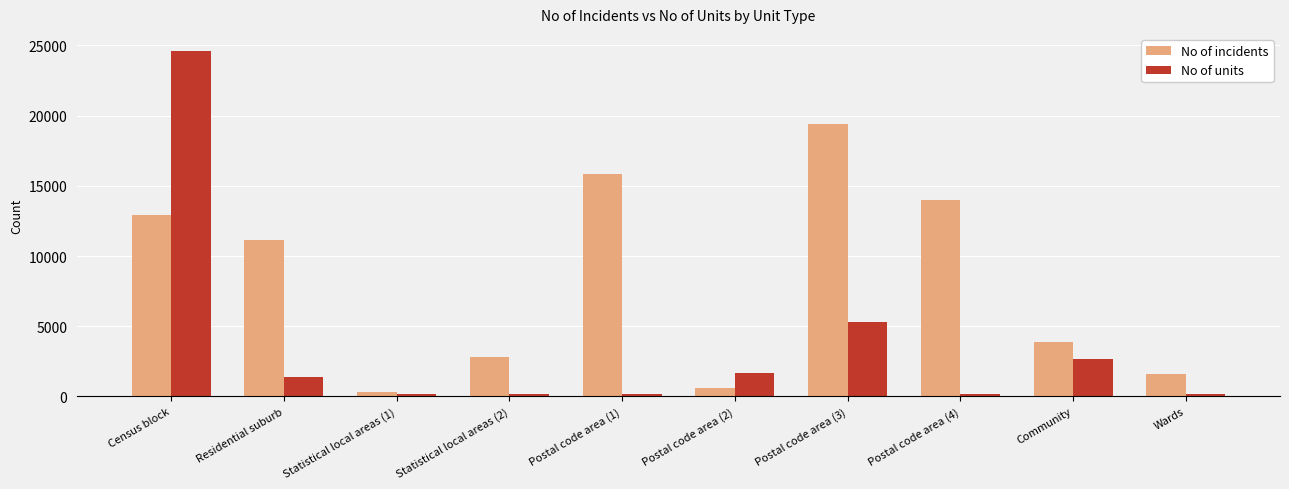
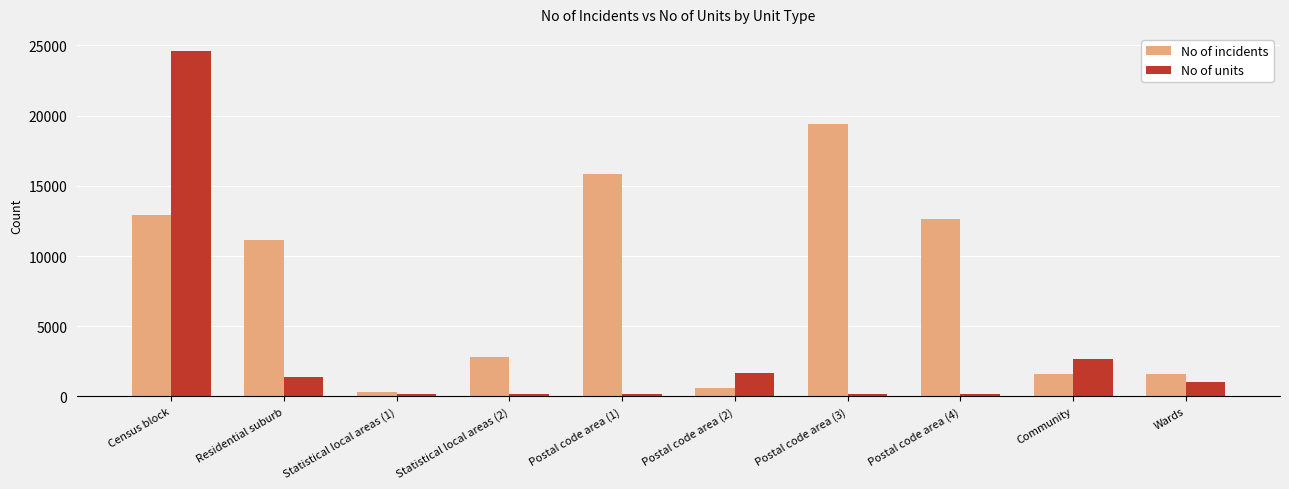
  {
    "No of incidents": {
      "Census block": 12900,
      "Residential suburb": 11200,
      "Statistical local areas (1)": 300,
      "Statistical local areas (2)": 2800,
      "Postal code area (1)": 15900,
      "Postal code area (2)": 600,
      "Postal code area (3)": 19400,
-     "Postal code area (4)": 14000,
-     "Community": 3900,
+     "Postal code area (4)": 12600,
+     "Community": 1600,
      "Wards": 1600
    },
    "No of units": {
      "Census block": 24600,
      "Residential suburb": 1400,
      "Postal code area (2)": 1700,
-     "Postal code area (3)": 5300,
+     "Postal code area (3)": 100,
      "Community": 2600,
-     "Wards": 200
+     "Wards": 1100
    }
  }
